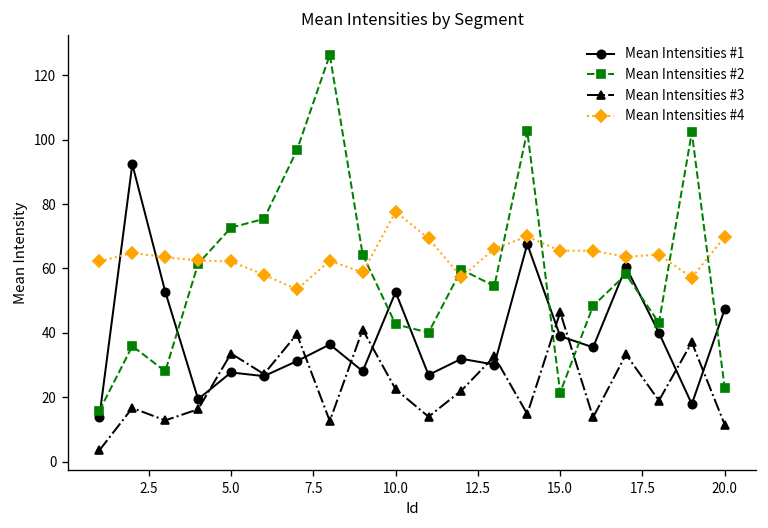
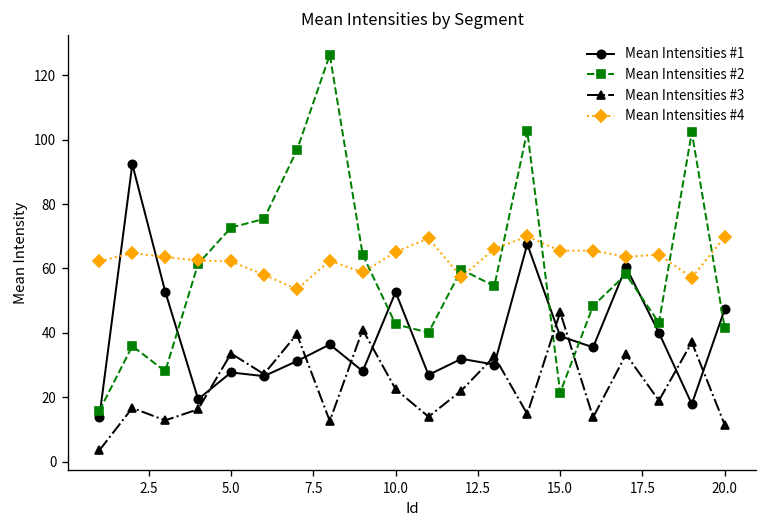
  {
    "Mean Intensities #2": {
      "5.0": 73,
      "10.0": 43,
      "15.0": 21,
-     "20.0": 23
+     "20.0": 41
    },
    "Mean Intensities #4": {
      "5.0": 62,
-     "10.0": 78,
+     "10.0": 65,
      "15.0": 66,
      "20.0": 70
    }
  }
